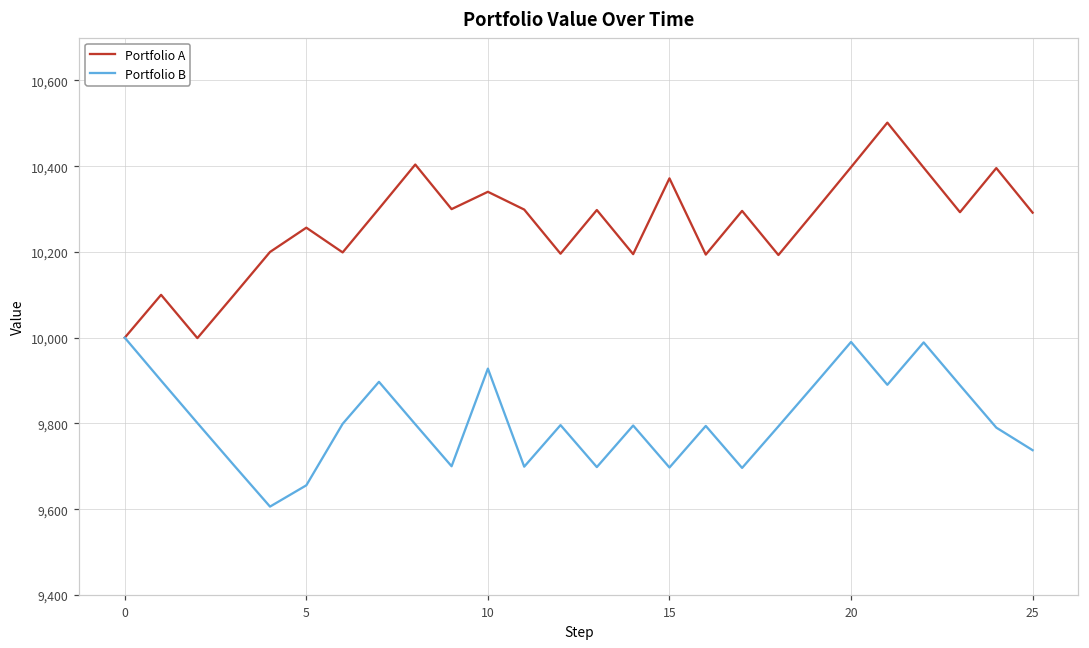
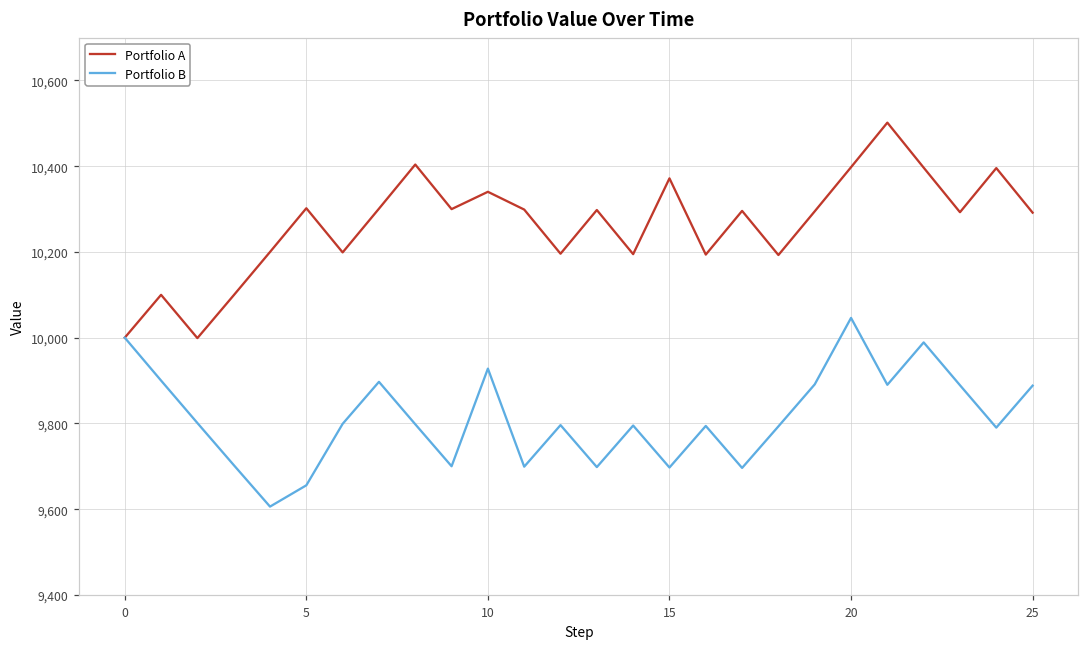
  {
    "Portfolio A": {
-     "5": "10,260",
+     "5": "10,300",
      "10": "10,340",
      "15": "10,370",
      "20": "10,400",
      "25": "10,290"
    },
    "Portfolio B": {
      "5": "9,660",
      "10": "9,930",
      "15": "9,700",
-     "20": "9,990",
-     "25": "9,740"
+     "20": "10,050",
+     "25": "9,890"
    }
  }
